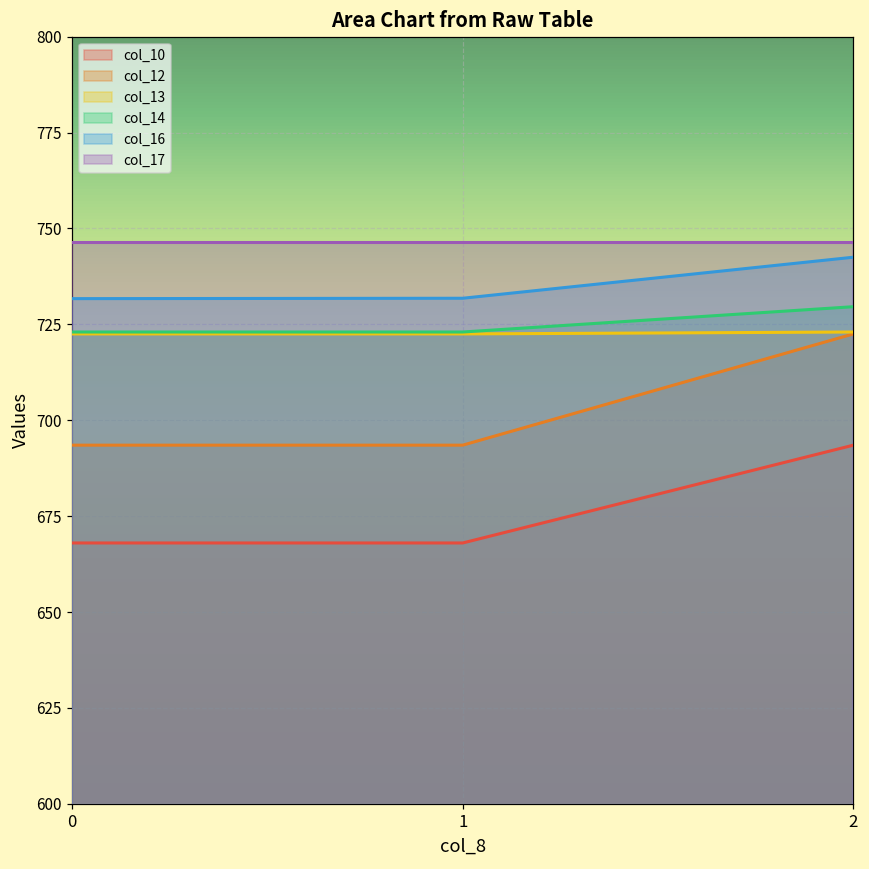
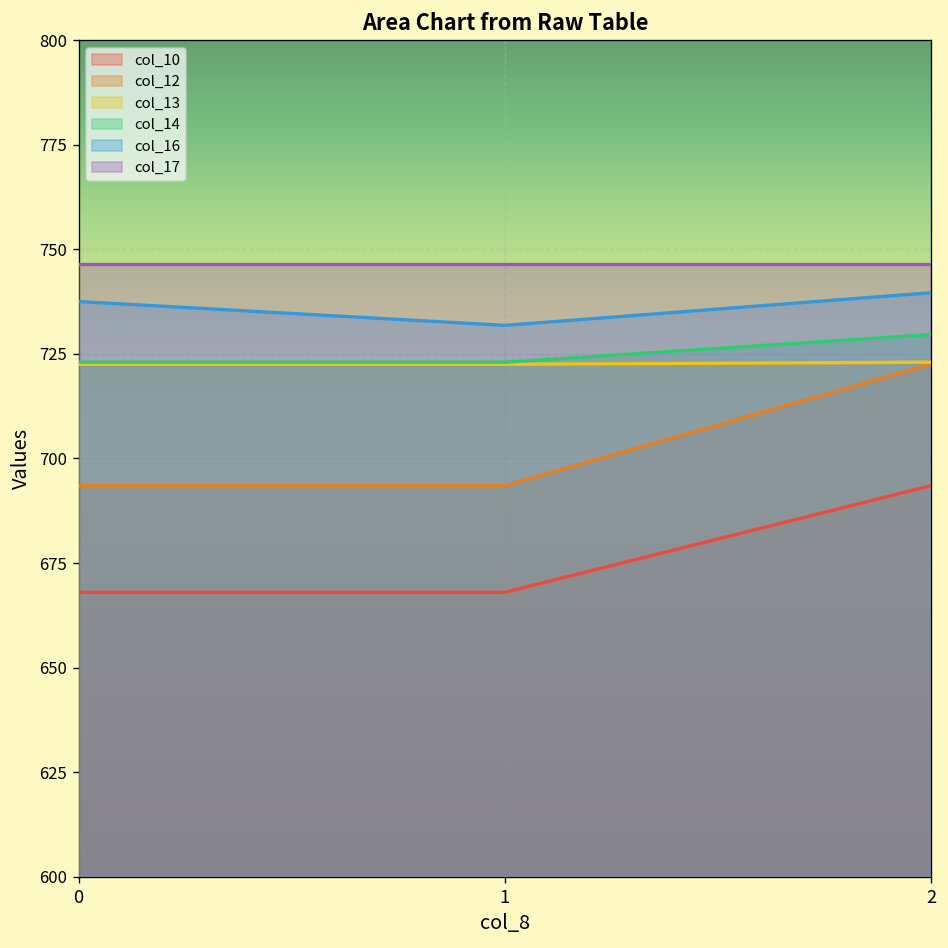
  {
    "col_14": {
      "2": 730
    },
    "col_16": {
-     "0": 732,
+     "0": 738,
      "1": 732,
-     "2": 743
+     "2": 740
    },
    "col_17": {
      "0": 747,
      "1": 747,
      "2": 747
    }
  }
